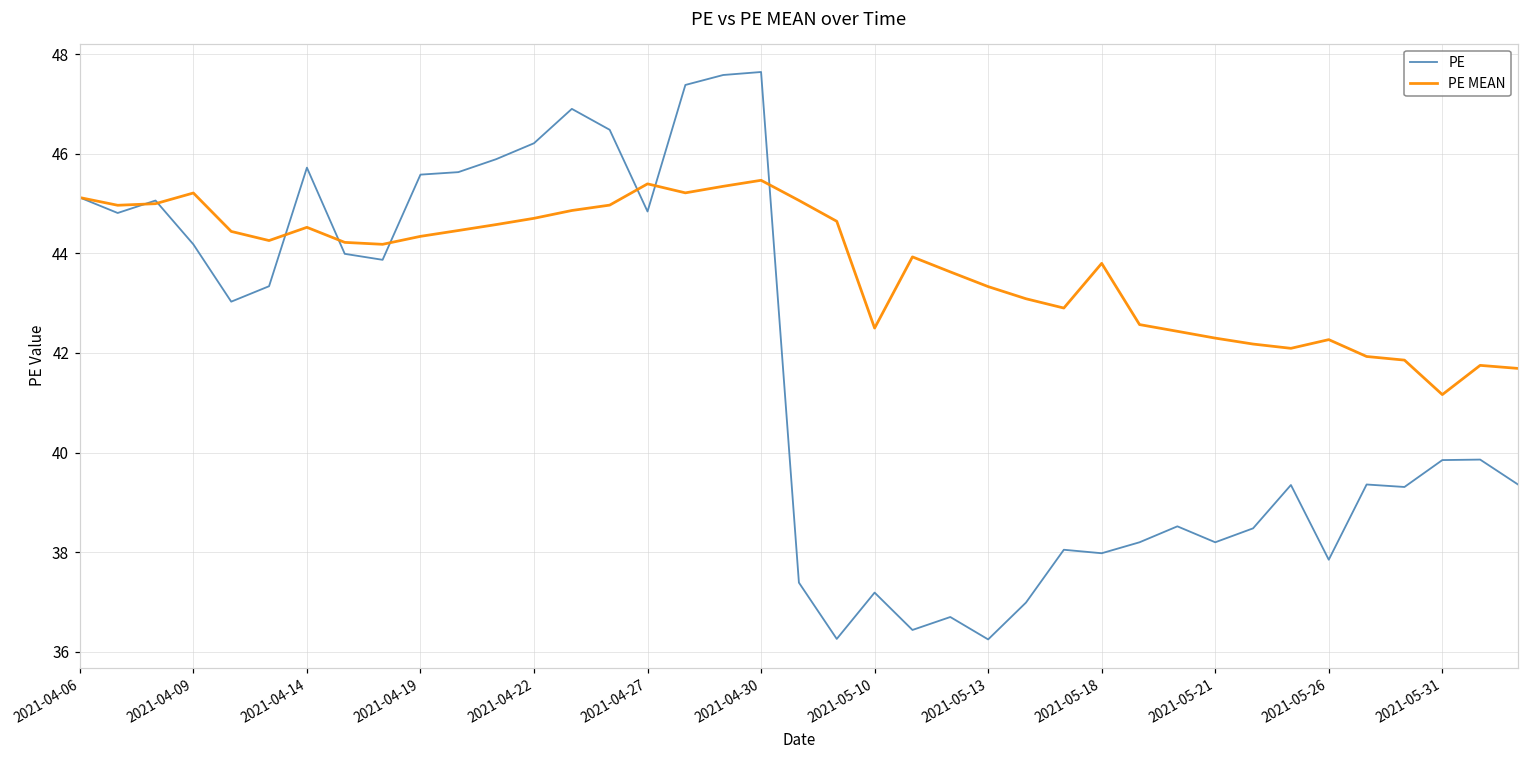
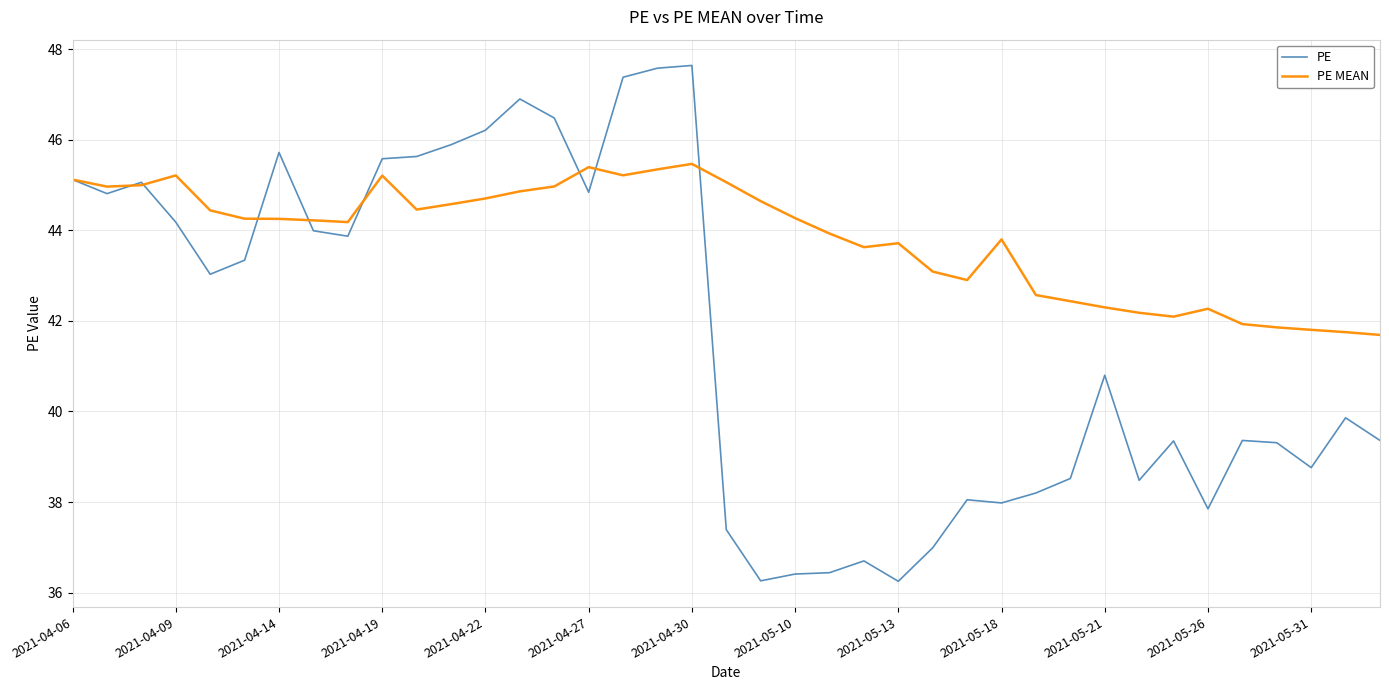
  {
    "PE": {
      "2021-04-09": 44.2,
      "2021-04-14": 45.7,
      "2021-04-19": 45.6,
      "2021-04-22": 46.2,
      "2021-04-27": 44.8,
      "2021-04-30": 47.6,
-     "2021-05-10": 37.2,
+     "2021-05-10": 36.4,
      "2021-05-13": 36.3,
      "2021-05-18": 38.0,
-     "2021-05-21": 38.2,
+     "2021-05-21": 40.8,
      "2021-05-26": 37.9,
-     "2021-05-31": 39.9
+     "2021-05-31": 38.8
    },
    "PE MEAN": {
      "2021-04-09": 45.2,
-     "2021-04-14": 44.5,
-     "2021-04-19": 44.3,
+     "2021-04-14": 44.3,
+     "2021-04-19": 45.2,
      "2021-04-22": 44.7,
      "2021-04-27": 45.4,
      "2021-04-30": 45.5,
-     "2021-05-10": 42.5,
-     "2021-05-13": 43.3,
+     "2021-05-10": 44.3,
+     "2021-05-13": 43.7,
      "2021-05-18": 43.8,
      "2021-05-21": 42.3,
      "2021-05-26": 42.3,
-     "2021-05-31": 41.2
+     "2021-05-31": 41.8
    }
  }
